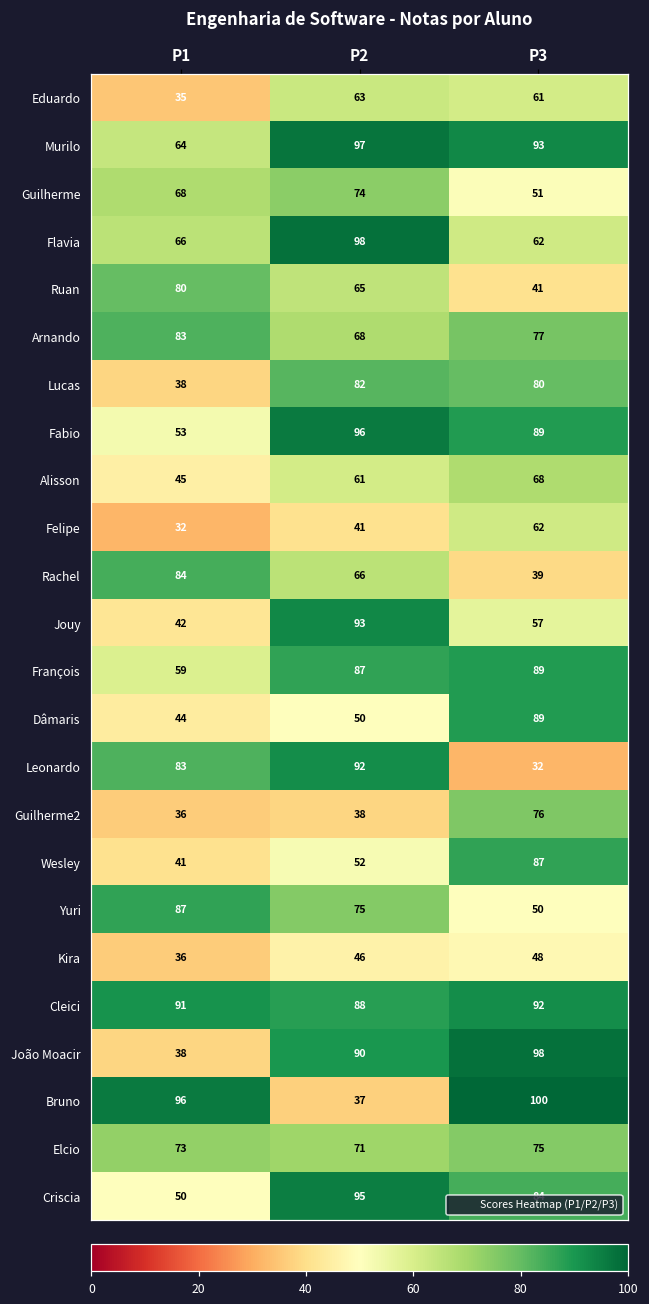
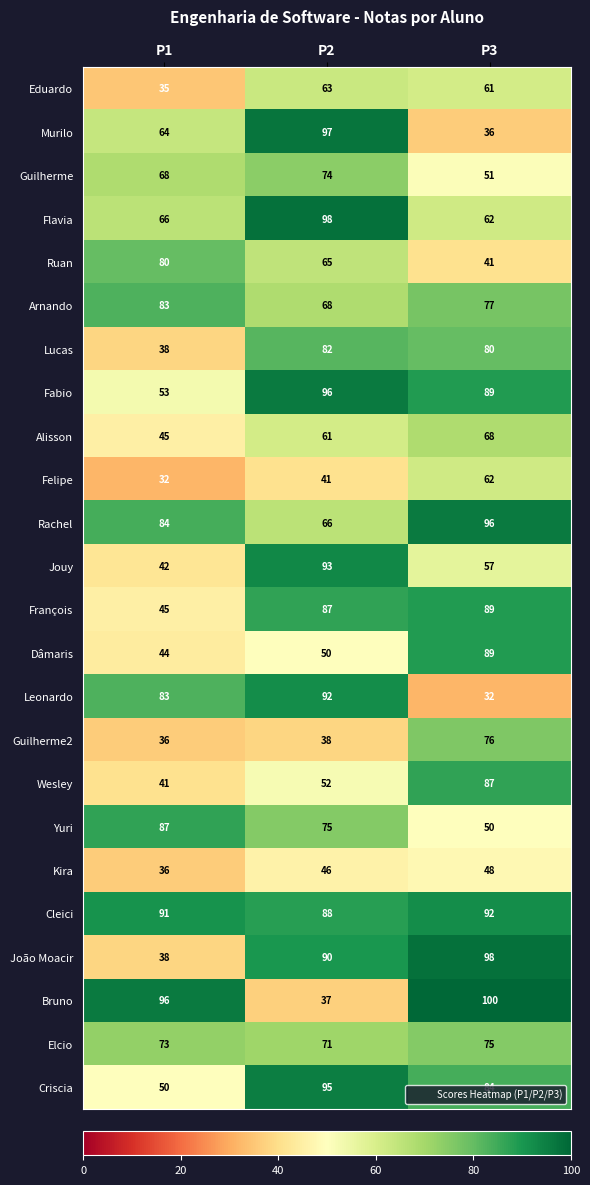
  {
    "Eduardo": {
      "P1": 35,
      "P2": 63,
      "P3": 61
    },
    "Murilo": {
      "P1": 64,
      "P2": 97,
-     "P3": 93
+     "P3": 36
    },
    "Guilherme": {
      "P1": 68,
      "P2": 74,
      "P3": 51
    },
    "Flavia": {
      "P1": 66,
      "P2": 98,
      "P3": 62
    },
    "Ruan": {
      "P1": 80,
      "P2": 65,
      "P3": 41
    },
    "Arnando": {
      "P1": 83,
      "P2": 68,
      "P3": 77
    },
    "Lucas": {
      "P1": 38,
      "P2": 82,
      "P3": 80
    },
    "Fabio": {
      "P1": 53,
      "P2": 96,
      "P3": 89
    },
    "Alisson": {
      "P1": 45,
      "P2": 61,
      "P3": 68
    },
    "Felipe": {
      "P1": 32,
      "P2": 41,
      "P3": 62
    },
    "Rachel": {
      "P1": 84,
      "P2": 66,
-     "P3": 39
+     "P3": 96
    },
    "Jouy": {
      "P1": 42,
      "P2": 93,
      "P3": 57
    },
    "François": {
-     "P1": 59,
+     "P1": 45,
      "P2": 87,
      "P3": 89
    },
    "Dâmaris": {
      "P1": 44,
      "P2": 50,
      "P3": 89
    },
    "Leonardo": {
      "P1": 83,
      "P2": 92,
      "P3": 32
    },
    "Guilherme2": {
      "P1": 36,
      "P2": 38,
      "P3": 76
    },
    "Wesley": {
      "P1": 41,
      "P2": 52,
      "P3": 87
    },
    "Yuri": {
      "P1": 87,
      "P2": 75,
      "P3": 50
    },
    "Kira": {
      "P1": 36,
      "P2": 46,
      "P3": 48
    },
    "Cleici": {
      "P1": 91,
      "P2": 88,
      "P3": 92
    },
    "João Moacir": {
      "P1": 38,
      "P2": 90,
      "P3": 98
    },
    "Bruno": {
      "P1": 96,
      "P2": 37,
      "P3": 100
    },
    "Elcio": {
      "P1": 73,
      "P2": 71,
      "P3": 75
    },
    "Criscia": {
      "P1": 50,
      "P2": 95
    }
  }
